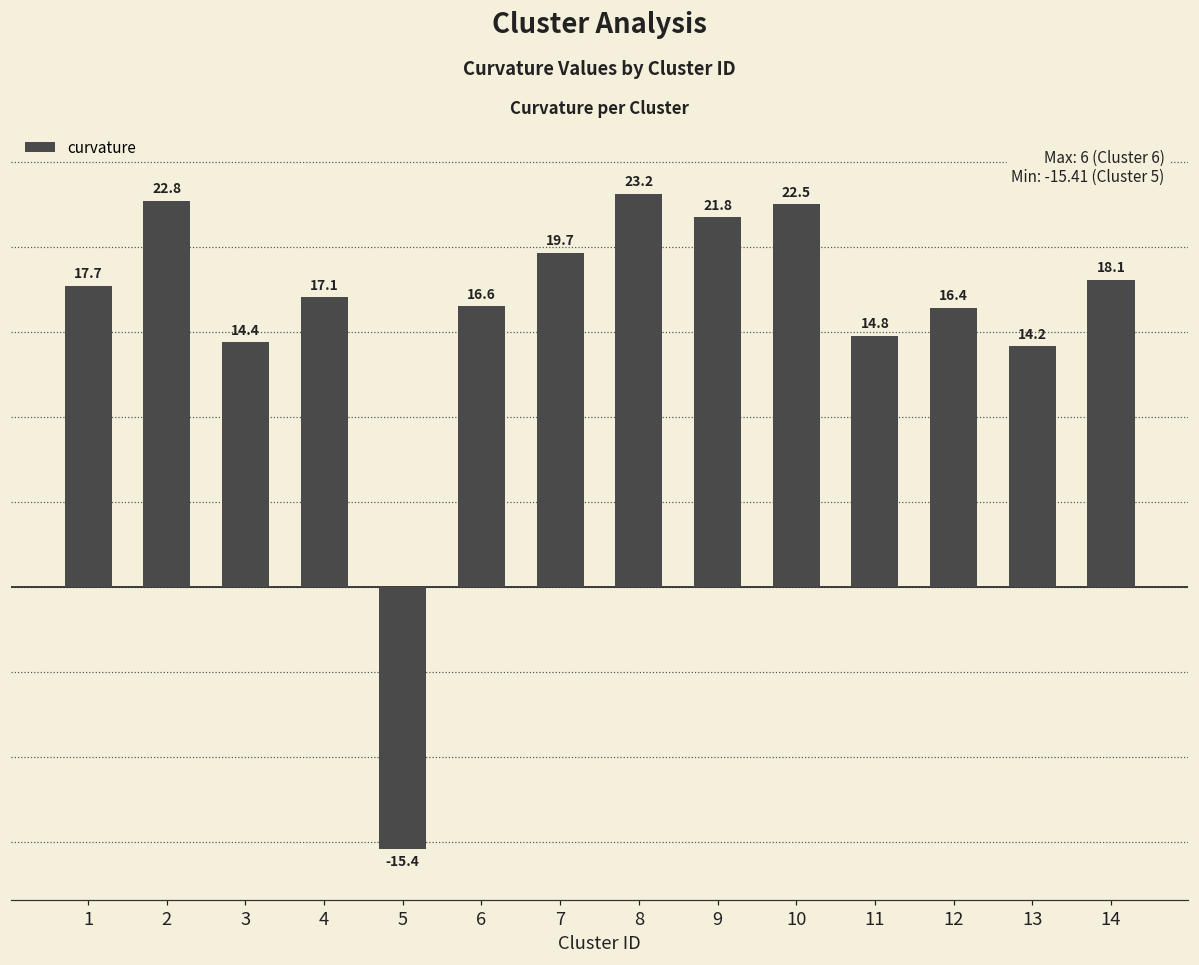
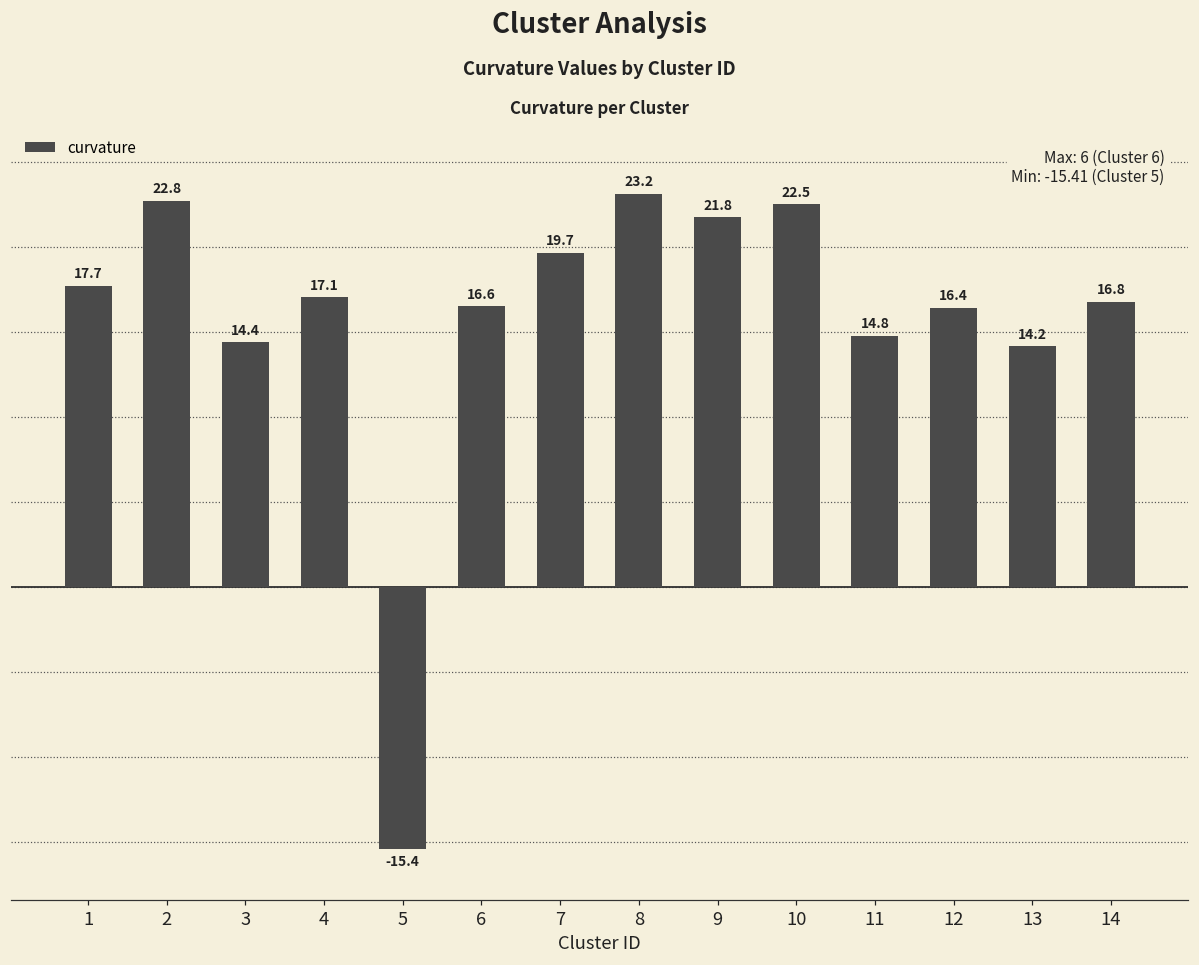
  {
    "1": 17.7,
    "2": 22.8,
    "3": 14.4,
    "4": 17.1,
    "5": -15.4,
    "6": 16.6,
    "7": 19.7,
    "8": 23.2,
    "9": 21.8,
    "10": 22.5,
    "11": 14.8,
    "12": 16.4,
    "13": 14.2,
-   "14": 18.1
+   "14": 16.8
  }
